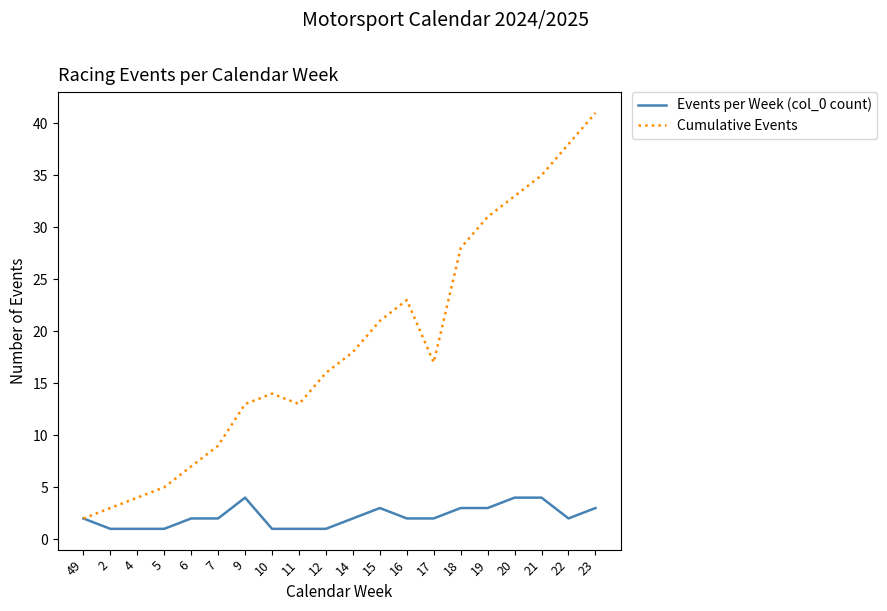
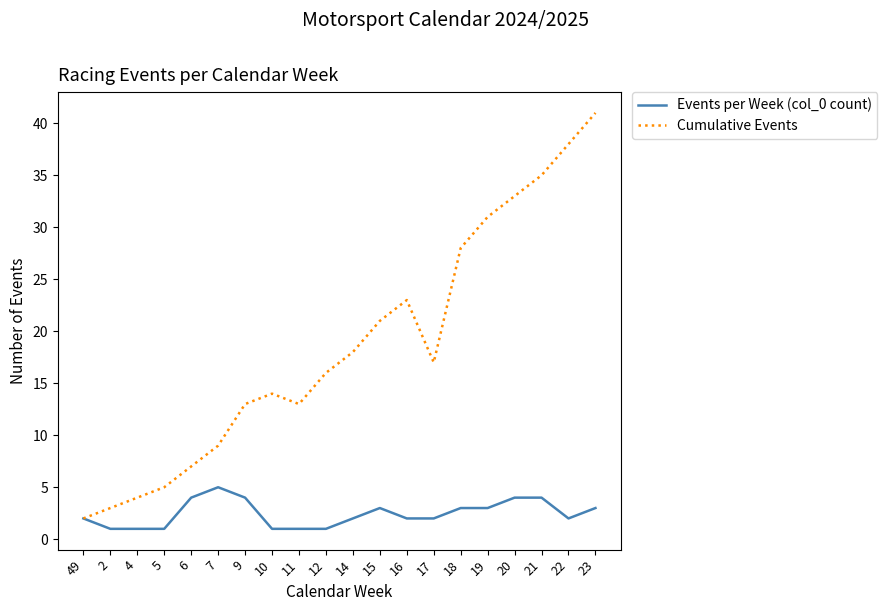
  {
    "Events per Week (col_0 count)": {
      "2": 1,
      "4": 1,
      "5": 1,
-     "6": 2,
-     "7": 2,
+     "6": 4,
+     "7": 5,
      "9": 4,
      "10": 1,
      "11": 1,
      "12": 1,
      "14": 2,
      "15": 3,
      "16": 2,
      "17": 2,
      "18": 3,
      "19": 3,
      "20": 4,
      "21": 4,
      "22": 2,
      "23": 3
    },
    "Cumulative Events": {
      "2": 3,
      "4": 4,
      "5": 5,
      "6": 7,
      "7": 9,
      "9": 13,
      "10": 14,
      "11": 13,
      "12": 16,
      "14": 18,
      "15": 21,
      "16": 23,
      "17": 17,
      "18": 28,
      "19": 31,
      "20": 33,
      "21": 35,
      "22": 38,
      "23": 41
    }
  }
